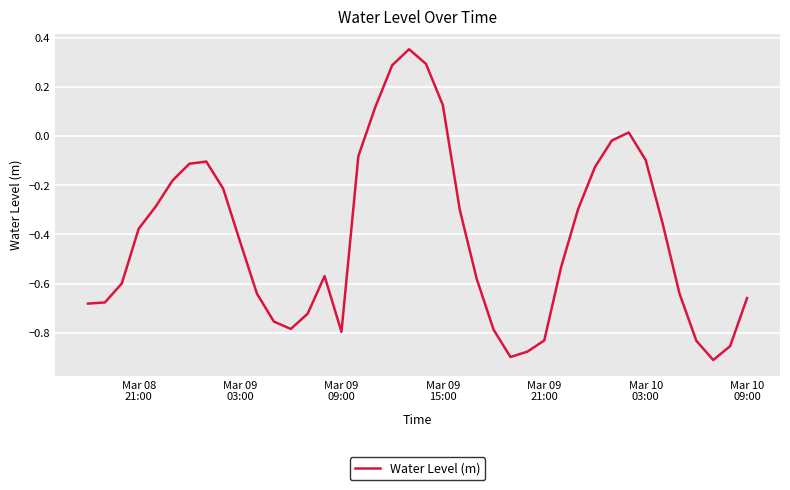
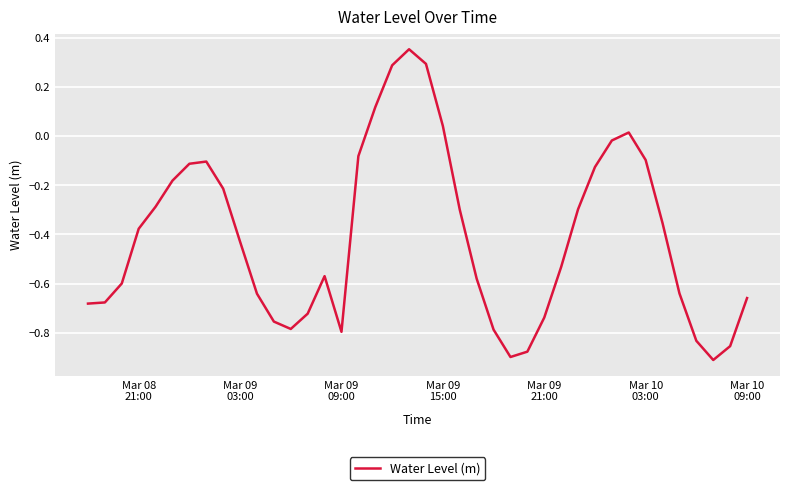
  {
    "Mar 08 21:00": -0.38,
    "Mar 09 03:00": -0.43,
    "Mar 09 09:00": -0.80,
-   "Mar 09 15:00": 0.13,
-   "Mar 09 21:00": -0.83,
+   "Mar 09 15:00": 0.04,
+   "Mar 09 21:00": -0.74,
    "Mar 10 03:00": -0.10,
    "Mar 10 09:00": -0.66
  }
